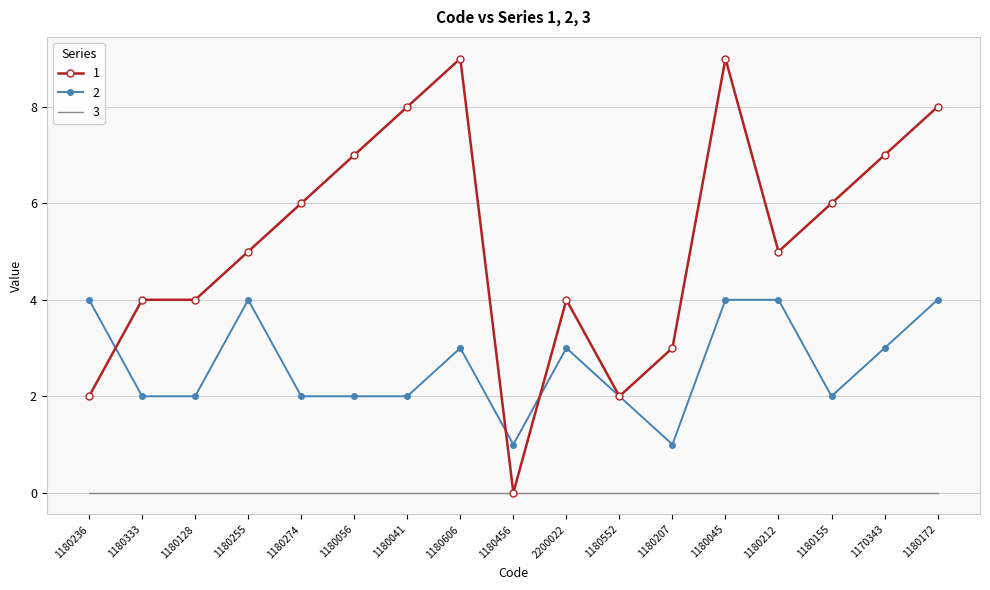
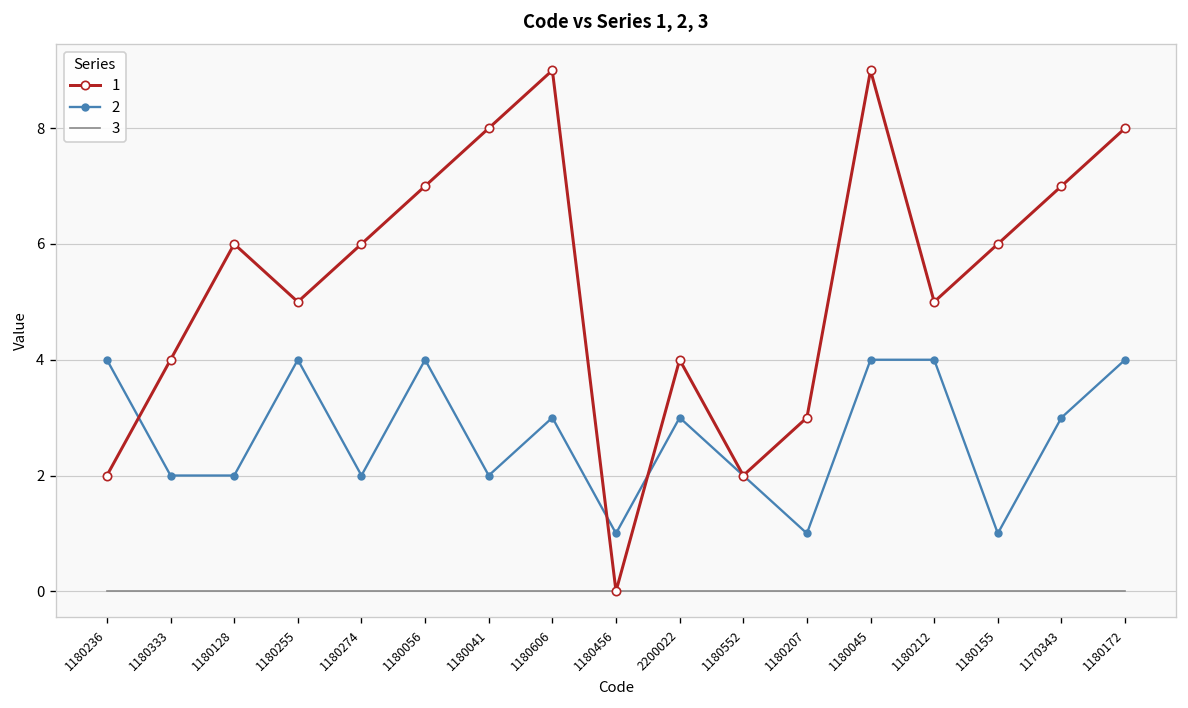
  {
    "1": {
      "1180236": 2,
      "1180333": 4,
-     "1180128": 4,
+     "1180128": 6,
      "1180255": 5,
      "1180274": 6,
      "1180056": 7,
      "1180041": 8,
      "1180606": 9,
      "2200022": 4,
      "1180207": 3,
      "1180045": 9,
      "1180212": 5,
      "1180155": 6,
      "1170343": 7,
      "1180172": 8
    },
    "2": {
      "1180236": 4,
      "1180333": 2,
      "1180128": 2,
      "1180255": 4,
      "1180274": 2,
-     "1180056": 2,
+     "1180056": 4,
      "1180041": 2,
      "1180606": 3,
      "1180456": 1,
      "2200022": 3,
      "1180207": 1,
      "1180045": 4,
      "1180212": 4,
-     "1180155": 2,
+     "1180155": 1,
      "1170343": 3,
      "1180172": 4
    },
    "3": {
      "1180236": 0,
      "1180333": 0,
      "1180128": 0,
      "1180255": 0,
      "1180274": 0,
      "1180056": 0,
      "1180041": 0,
      "1180606": 0,
      "2200022": 0,
      "1180552": 0,
      "1180207": 0,
      "1180045": 0,
      "1180212": 0,
      "1180155": 0,
      "1170343": 0,
      "1180172": 0
    }
  }
